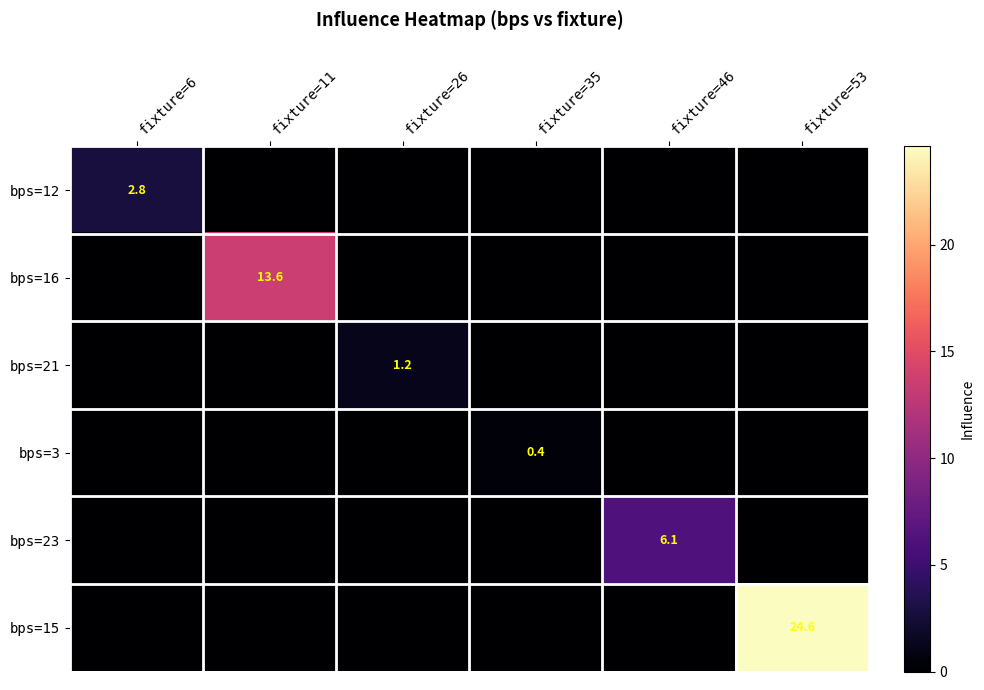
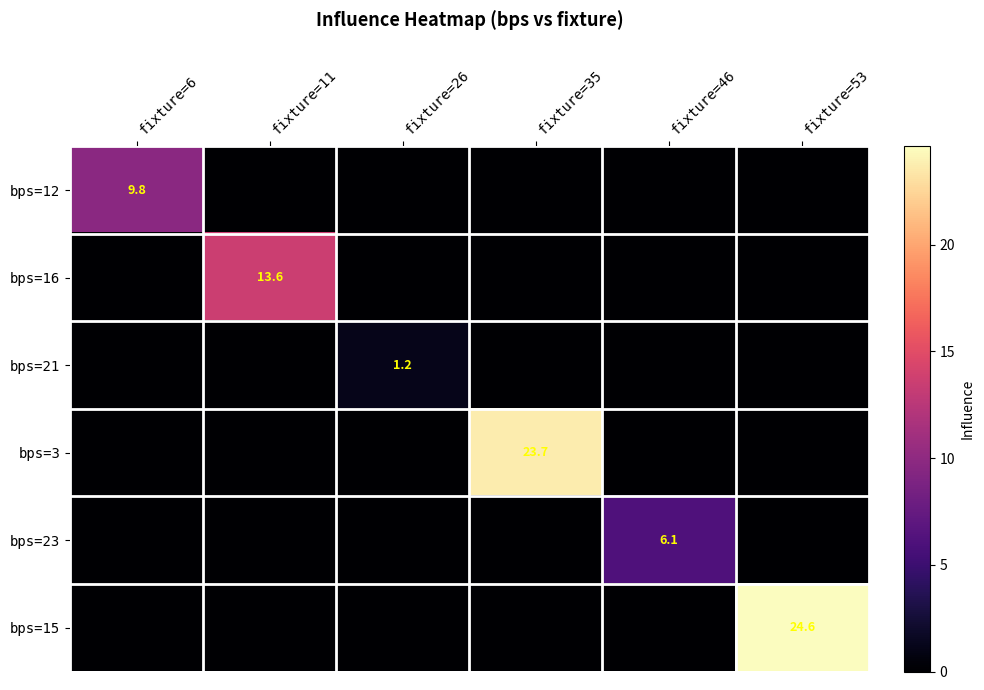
  {
    "bps=12": {
-     "fixture=6": 2.8
+     "fixture=6": 9.8
    },
    "bps=16": {
      "fixture=11": 13.6
    },
    "bps=21": {
      "fixture=26": 1.2
    },
    "bps=3": {
-     "fixture=35": 0.4
+     "fixture=35": 23.7
    },
    "bps=23": {
      "fixture=46": 6.1
    },
    "bps=15": {
      "fixture=53": 24.6
    }
  }
